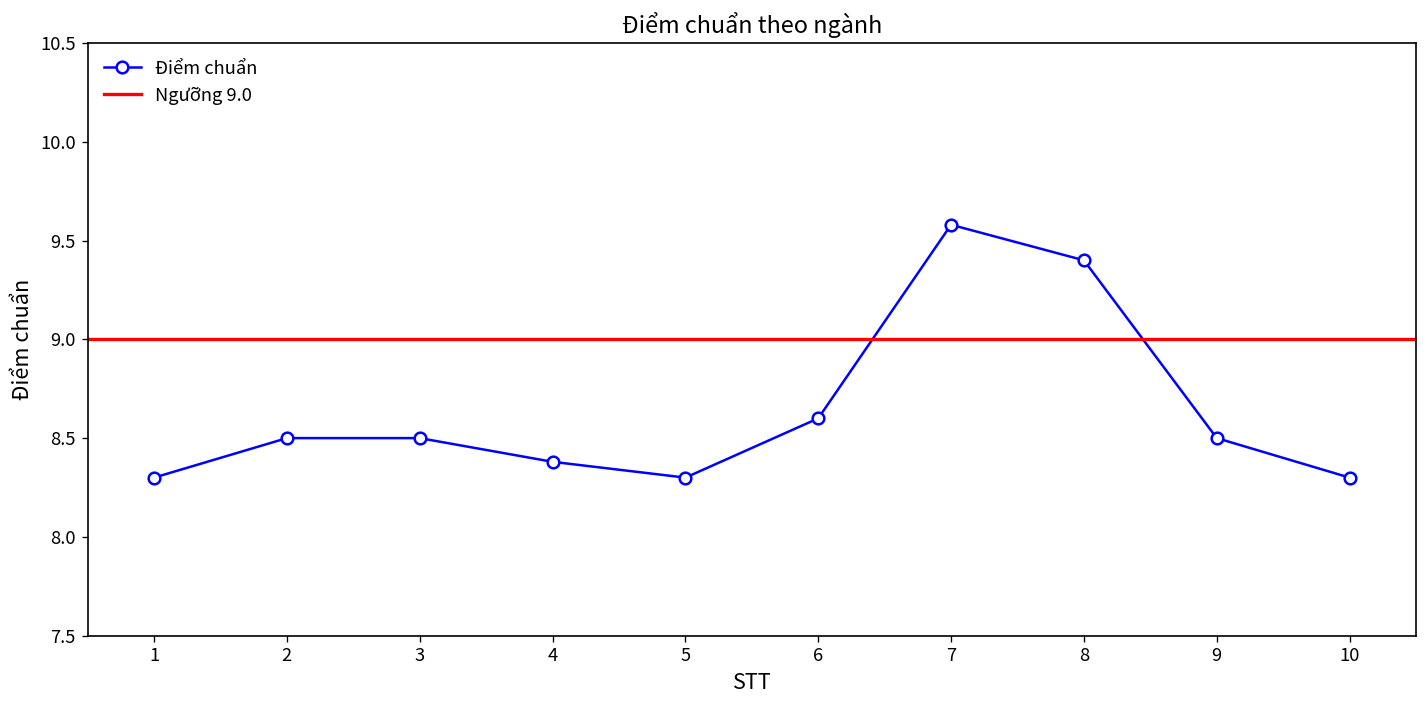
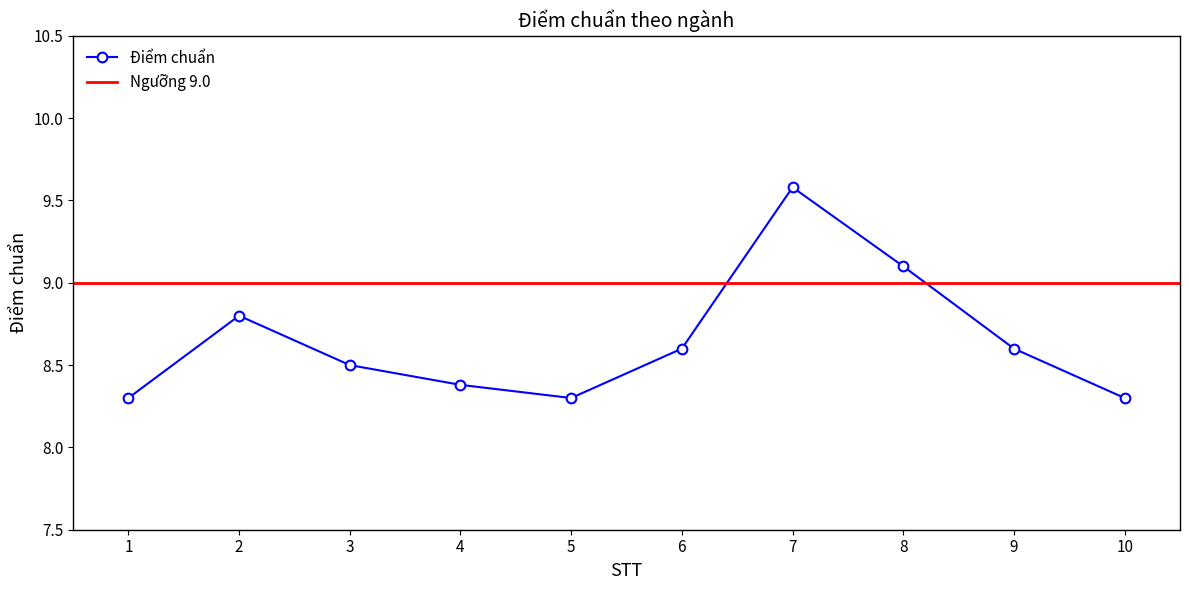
  {
    "1": 8.3,
-   "2": 8.5,
+   "2": 8.8,
    "3": 8.5,
    "4": 8.38,
    "5": 8.3,
    "6": 8.6,
    "7": 9.58,
-   "8": 9.4,
-   "9": 8.5,
+   "8": 9.1,
+   "9": 8.6,
    "10": 8.3
  }
